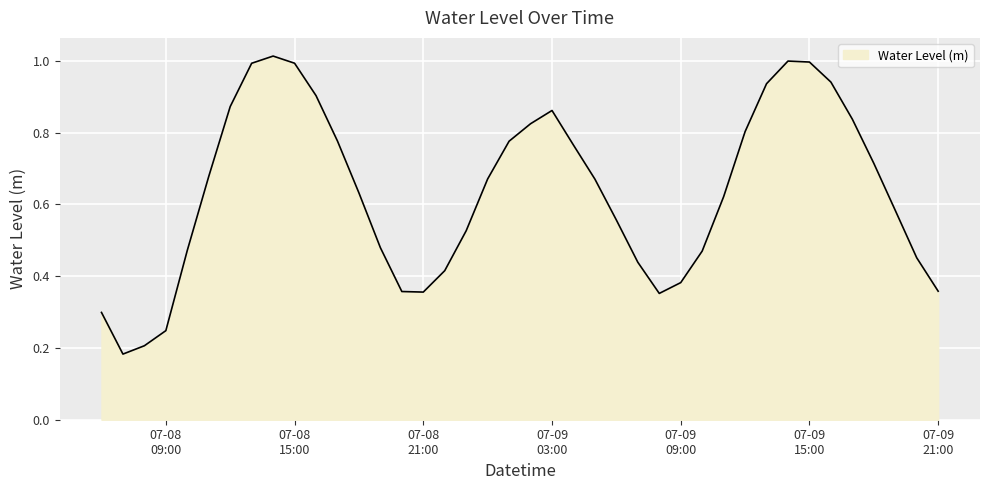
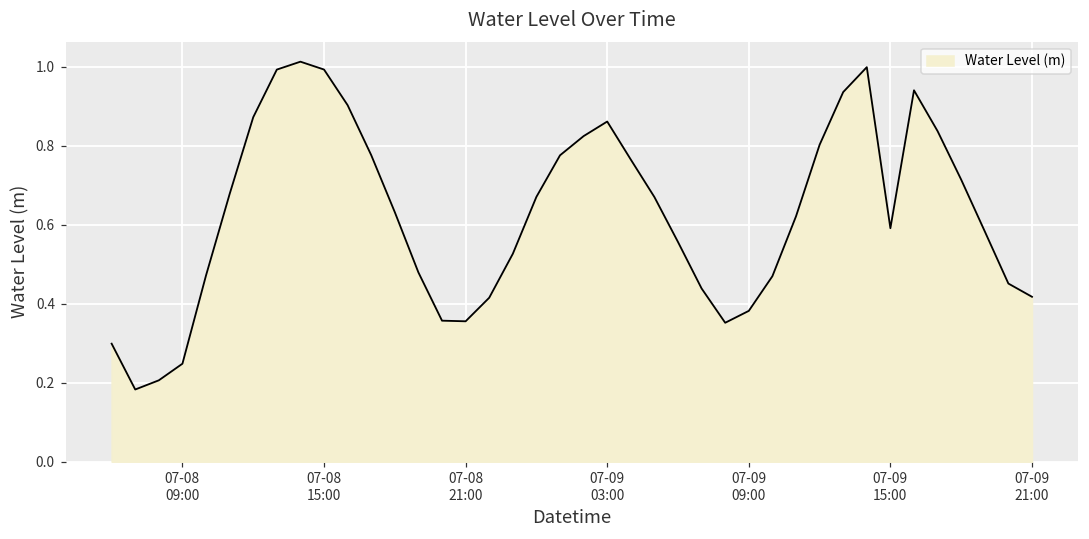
  {
    "07-08 09:00": 0.25,
    "07-08 15:00": 0.99,
    "07-08 21:00": 0.36,
    "07-09 03:00": 0.86,
    "07-09 09:00": 0.38,
-   "07-09 15:00": 1.00,
-   "07-09 21:00": 0.36
+   "07-09 15:00": 0.59,
+   "07-09 21:00": 0.42
  }
